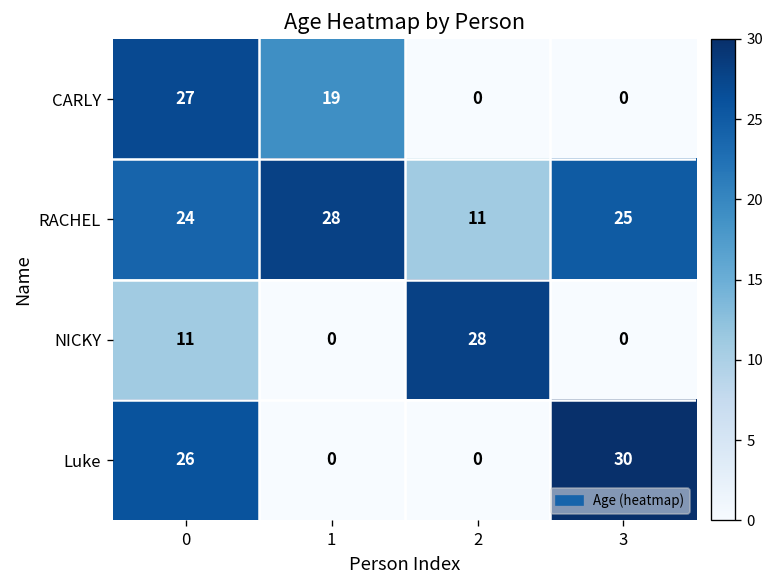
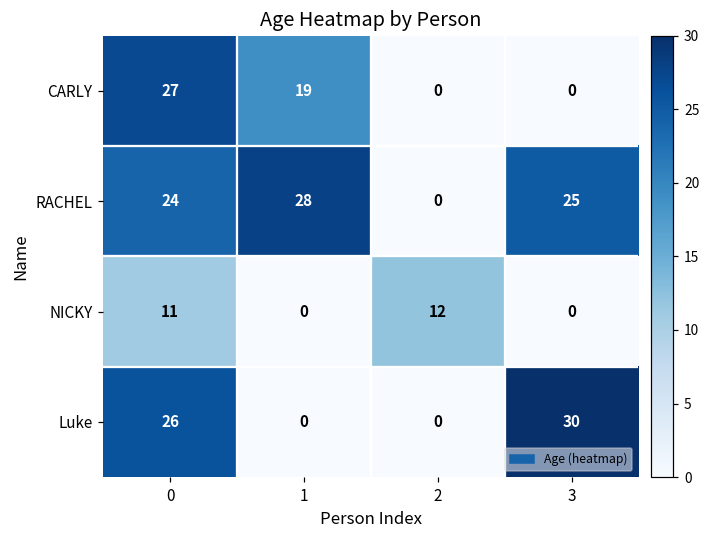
  {
    "CARLY": {
      "0": 27,
      "1": 19,
      "2": 0,
      "3": 0
    },
    "RACHEL": {
      "0": 24,
      "1": 28,
-     "2": 11,
+     "2": 0,
      "3": 25
    },
    "NICKY": {
      "0": 11,
      "1": 0,
-     "2": 28,
+     "2": 12,
      "3": 0
    },
    "Luke": {
      "0": 26,
      "1": 0,
      "2": 0,
      "3": 30
    }
  }
